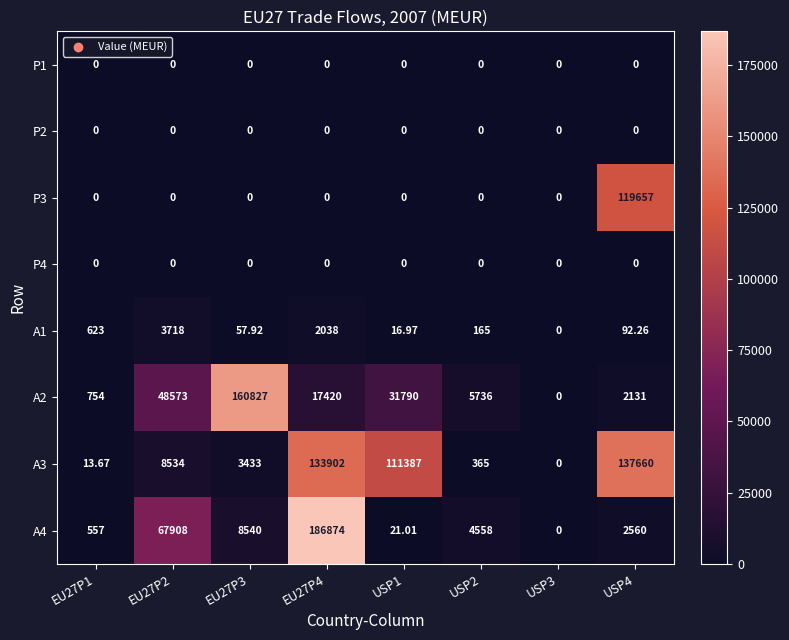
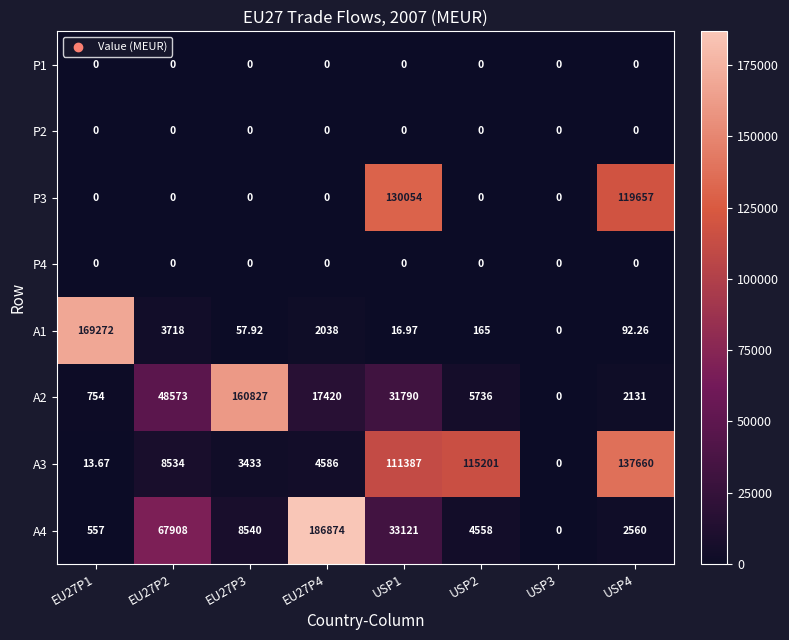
  {
    "P1": {
      "EU27P1": 0,
      "EU27P2": 0,
      "EU27P3": 0,
      "EU27P4": 0,
      "USP1": 0,
      "USP2": 0,
      "USP3": 0,
      "USP4": 0
    },
    "P2": {
      "EU27P1": 0,
      "EU27P2": 0,
      "EU27P3": 0,
      "EU27P4": 0,
      "USP1": 0,
      "USP2": 0,
      "USP3": 0,
      "USP4": 0
    },
    "P3": {
      "EU27P1": 0,
      "EU27P2": 0,
      "EU27P3": 0,
      "EU27P4": 0,
-     "USP1": 0,
+     "USP1": 130054,
      "USP2": 0,
      "USP3": 0,
      "USP4": 119657
    },
    "P4": {
      "EU27P1": 0,
      "EU27P2": 0,
      "EU27P3": 0,
      "EU27P4": 0,
      "USP1": 0,
      "USP2": 0,
      "USP3": 0,
      "USP4": 0
    },
    "A1": {
-     "EU27P1": 623,
+     "EU27P1": 169272,
      "EU27P2": 3718,
      "EU27P3": 57.92,
      "EU27P4": 2038,
      "USP1": 16.97,
      "USP2": 165,
      "USP3": 0,
      "USP4": 92.26
    },
    "A2": {
      "EU27P1": 754,
      "EU27P2": 48573,
      "EU27P3": 160827,
      "EU27P4": 17420,
      "USP1": 31790,
      "USP2": 5736,
      "USP3": 0,
      "USP4": 2131
    },
    "A3": {
      "EU27P1": 13.67,
      "EU27P2": 8534,
      "EU27P3": 3433,
-     "EU27P4": 133902,
+     "EU27P4": 4586,
      "USP1": 111387,
-     "USP2": 365,
+     "USP2": 115201,
      "USP3": 0,
      "USP4": 137660
    },
    "A4": {
      "EU27P1": 557,
      "EU27P2": 67908,
      "EU27P3": 8540,
      "EU27P4": 186874,
-     "USP1": 21.01,
+     "USP1": 33121,
      "USP2": 4558,
      "USP3": 0,
      "USP4": 2560
    }
  }
